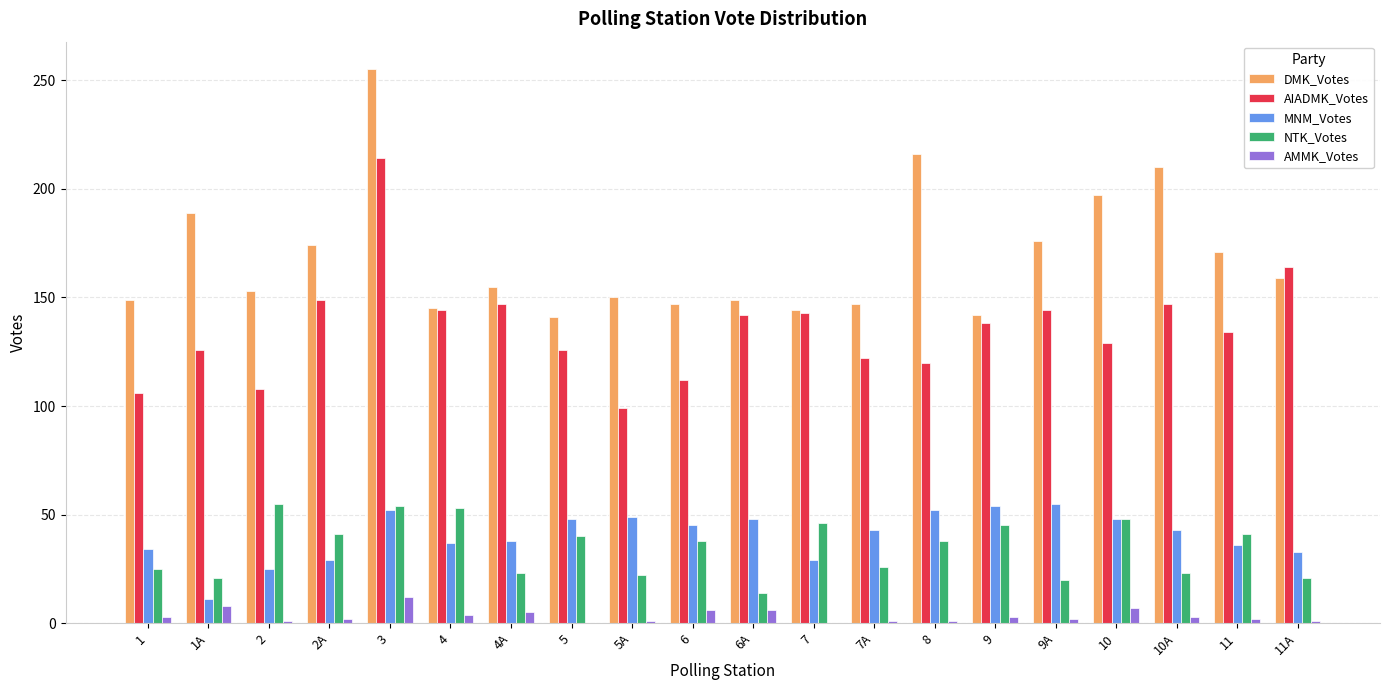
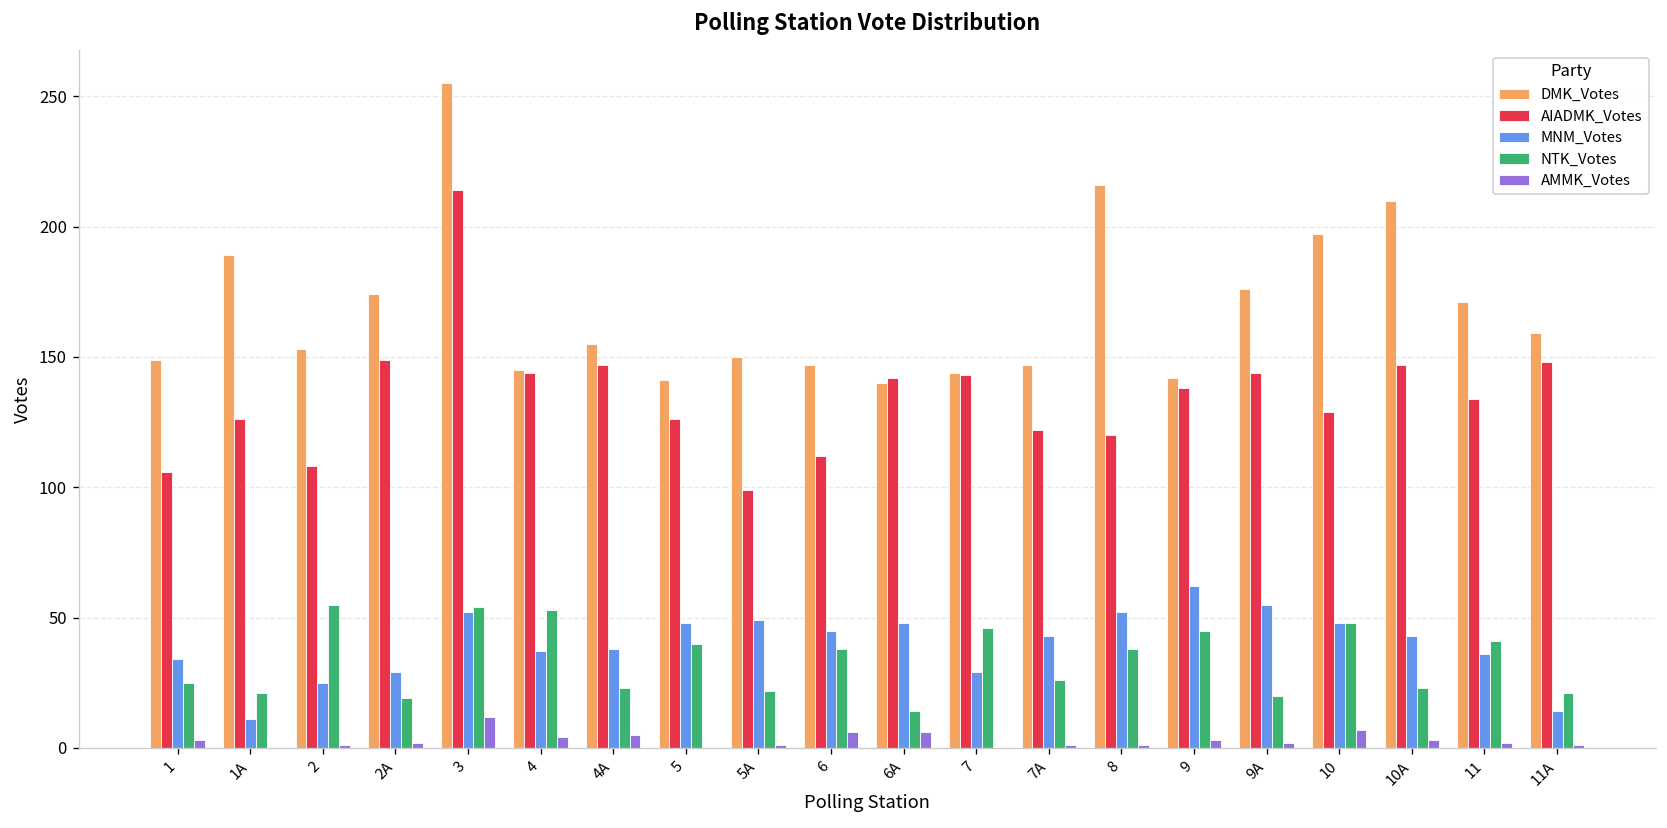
  {
    "DMK_Votes": {
      "1": 149,
      "1A": 189,
      "2": 153,
      "2A": 174,
      "3": 255,
      "4": 145,
      "4A": 155,
      "5": 141,
      "5A": 150,
      "6": 147,
-     "6A": 149,
+     "6A": 140,
      "7": 144,
      "7A": 147,
      "8": 216,
      "9": 142,
      "9A": 176,
      "10": 197,
      "10A": 210,
      "11": 171,
      "11A": 159
    },
    "AIADMK_Votes": {
      "1": 106,
      "1A": 126,
      "2": 108,
      "2A": 149,
      "3": 214,
      "4": 144,
      "4A": 147,
      "5": 126,
      "5A": 99,
      "6": 112,
      "6A": 142,
      "7": 143,
      "7A": 122,
      "8": 120,
      "9": 138,
      "9A": 144,
      "10": 129,
      "10A": 147,
      "11": 134,
-     "11A": 164
+     "11A": 148
    },
    "MNM_Votes": {
      "1": 34,
      "1A": 11,
      "2": 25,
      "2A": 29,
      "3": 52,
      "4": 37,
      "4A": 38,
      "5": 48,
      "5A": 49,
      "6": 45,
      "6A": 48,
      "7": 29,
      "7A": 43,
      "8": 52,
-     "9": 54,
+     "9": 62,
      "9A": 55,
      "10": 48,
      "10A": 43,
      "11": 36,
-     "11A": 33
+     "11A": 14
    },
    "NTK_Votes": {
      "1": 25,
      "1A": 21,
      "2": 55,
-     "2A": 41,
+     "2A": 19,
      "3": 54,
      "4": 53,
      "4A": 23,
      "5": 40,
      "5A": 22,
      "6": 38,
      "6A": 14,
      "7": 46,
      "7A": 26,
      "8": 38,
      "9": 45,
      "9A": 20,
      "10": 48,
      "10A": 23,
      "11": 41,
      "11A": 21
    },
    "AMMK_Votes": {
      "1": 3,
-     "1A": 8,
+     "1A": 0,
      "2A": 2,
      "3": 12,
      "4": 4,
      "4A": 5,
      "5": 0,
      "6": 6,
      "6A": 6,
      "7": 0,
      "9": 3,
      "9A": 2,
      "10": 7,
      "10A": 3,
      "11": 2
    }
  }
